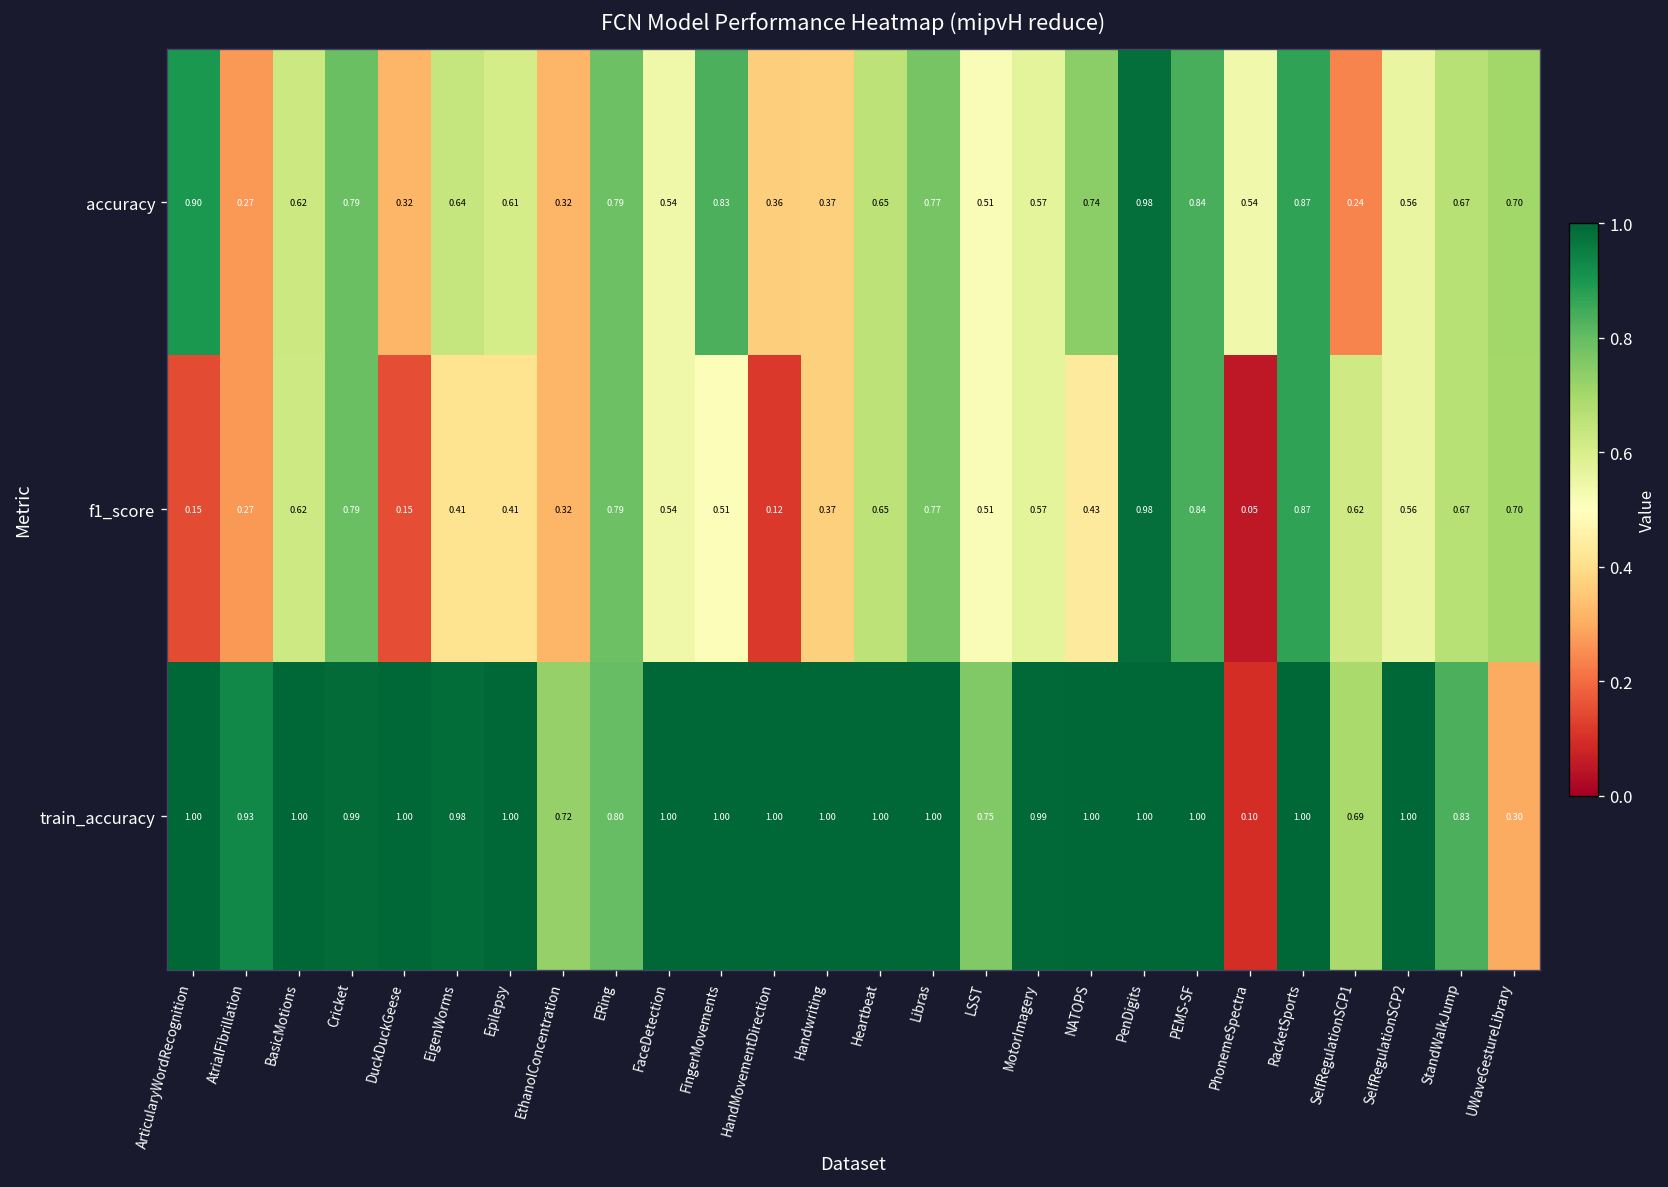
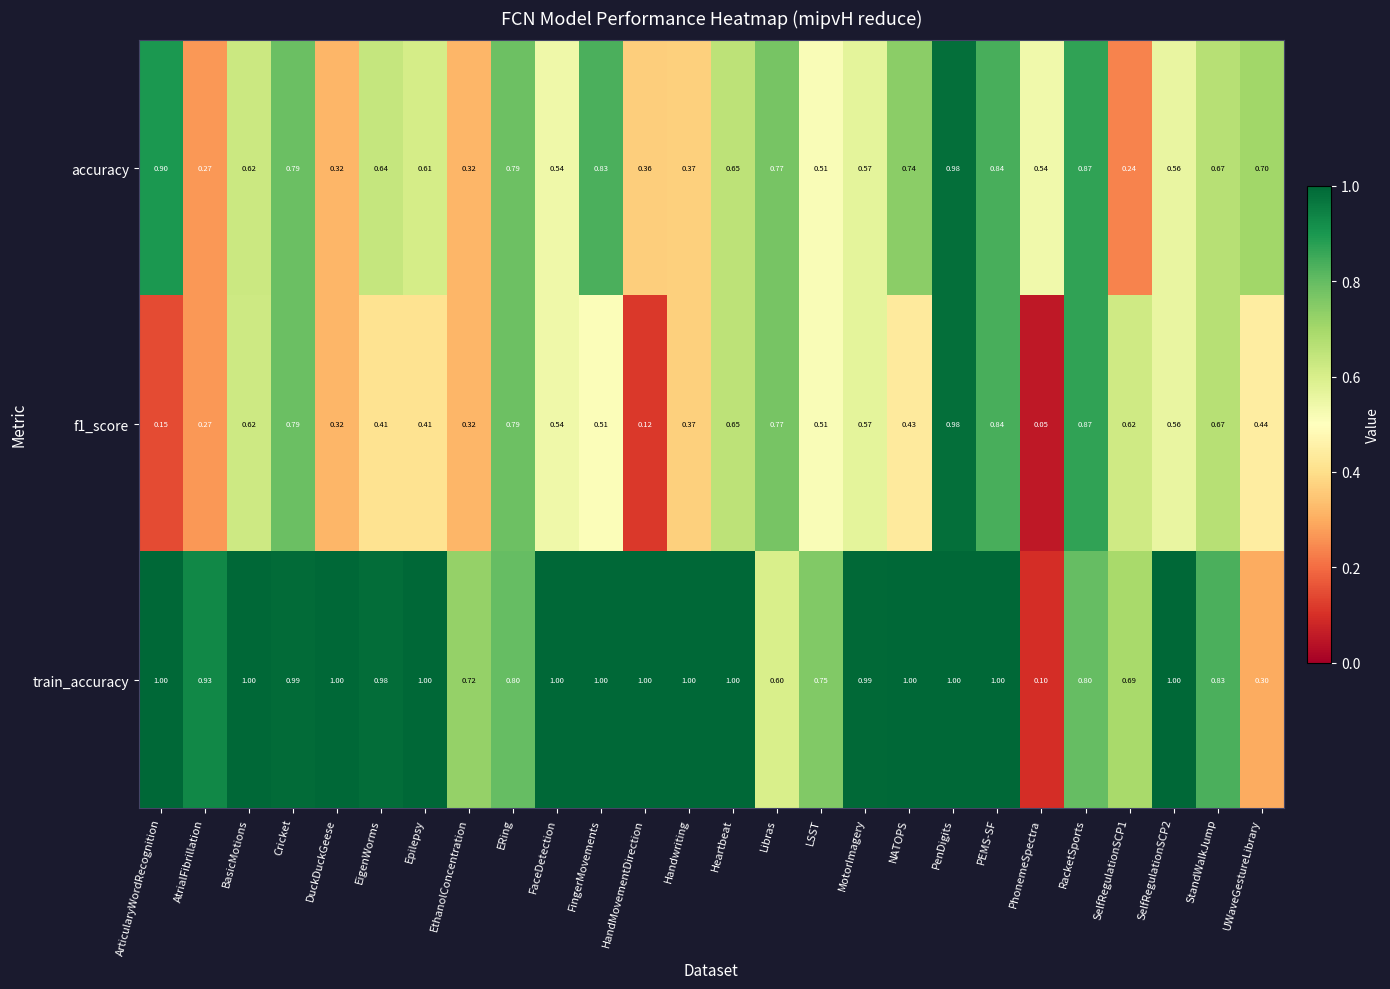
  {
    "accuracy": {
      "ArticularyWordRecognition": 0.90,
      "AtrialFibrillation": 0.27,
      "BasicMotions": 0.62,
      "Cricket": 0.79,
      "DuckDuckGeese": 0.32,
      "EigenWorms": 0.64,
      "Epilepsy": 0.61,
      "EthanolConcentration": 0.32,
      "ERing": 0.79,
      "FaceDetection": 0.54,
      "FingerMovements": 0.83,
      "HandMovementDirection": 0.36,
      "Handwriting": 0.37,
      "Heartbeat": 0.65,
      "Libras": 0.77,
      "LSST": 0.51,
      "MotorImagery": 0.57,
      "NATOPS": 0.74,
      "PenDigits": 0.98,
      "PEMS-SF": 0.84,
      "PhonemeSpectra": 0.54,
      "RacketSports": 0.87,
      "SelfRegulationSCP1": 0.24,
      "SelfRegulationSCP2": 0.56,
      "StandWalkJump": 0.67,
      "UWaveGestureLibrary": 0.70
    },
    "f1_score": {
      "ArticularyWordRecognition": 0.15,
      "AtrialFibrillation": 0.27,
      "BasicMotions": 0.62,
      "Cricket": 0.79,
-     "DuckDuckGeese": 0.15,
+     "DuckDuckGeese": 0.32,
      "EigenWorms": 0.41,
      "Epilepsy": 0.41,
      "EthanolConcentration": 0.32,
      "ERing": 0.79,
      "FaceDetection": 0.54,
      "FingerMovements": 0.51,
      "HandMovementDirection": 0.12,
      "Handwriting": 0.37,
      "Heartbeat": 0.65,
      "Libras": 0.77,
      "LSST": 0.51,
      "MotorImagery": 0.57,
      "NATOPS": 0.43,
      "PenDigits": 0.98,
      "PEMS-SF": 0.84,
      "PhonemeSpectra": 0.05,
      "RacketSports": 0.87,
      "SelfRegulationSCP1": 0.62,
      "SelfRegulationSCP2": 0.56,
      "StandWalkJump": 0.67,
-     "UWaveGestureLibrary": 0.70
+     "UWaveGestureLibrary": 0.44
    },
    "train_accuracy": {
      "ArticularyWordRecognition": 1.00,
      "AtrialFibrillation": 0.93,
      "BasicMotions": 1.00,
      "Cricket": 0.99,
      "DuckDuckGeese": 1.00,
      "EigenWorms": 0.98,
      "Epilepsy": 1.00,
      "EthanolConcentration": 0.72,
      "ERing": 0.80,
      "FaceDetection": 1.00,
      "FingerMovements": 1.00,
      "HandMovementDirection": 1.00,
      "Handwriting": 1.00,
      "Heartbeat": 1.00,
-     "Libras": 1.00,
+     "Libras": 0.60,
      "LSST": 0.75,
      "MotorImagery": 0.99,
      "NATOPS": 1.00,
      "PenDigits": 1.00,
      "PEMS-SF": 1.00,
      "PhonemeSpectra": 0.10,
-     "RacketSports": 1.00,
+     "RacketSports": 0.80,
      "SelfRegulationSCP1": 0.69,
      "SelfRegulationSCP2": 1.00,
      "StandWalkJump": 0.83,
      "UWaveGestureLibrary": 0.30
    }
  }
